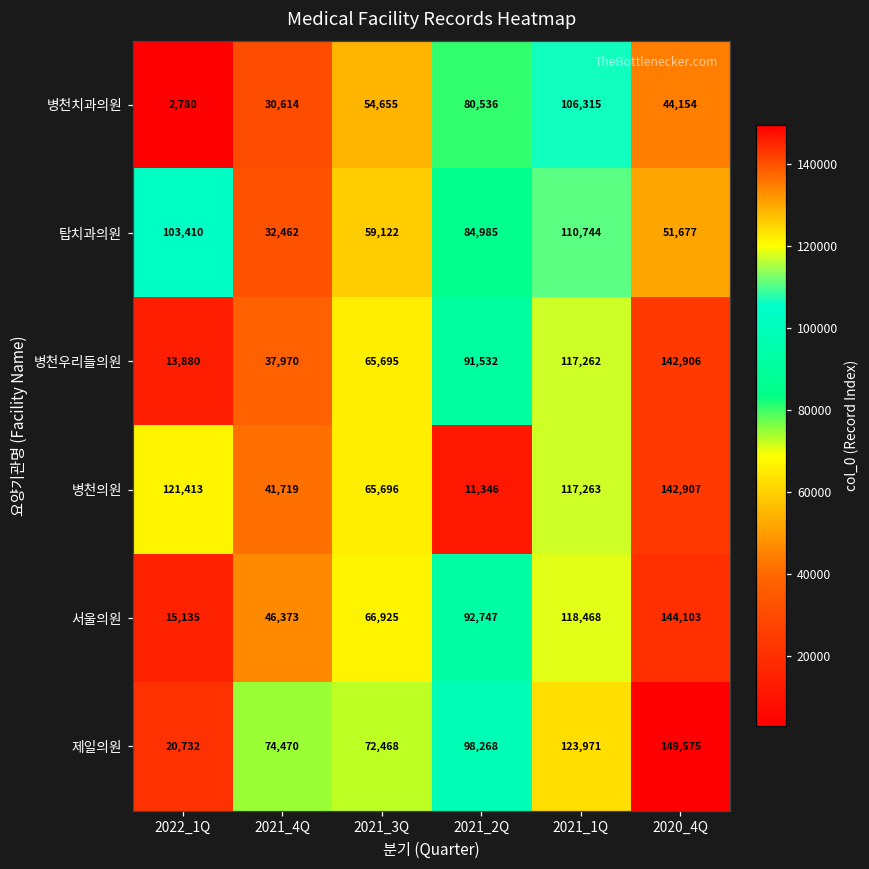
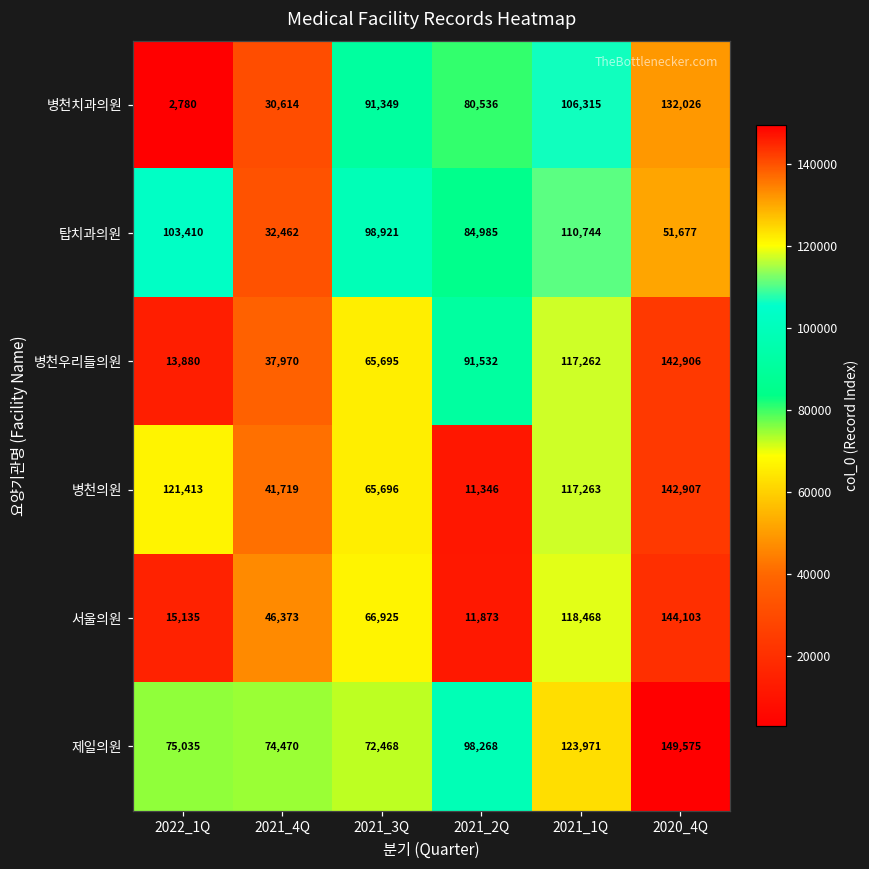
  {
    "병천치과의원": {
      "2022_1Q": "2,780",
      "2021_4Q": "30,614",
-     "2021_3Q": "54,655",
+     "2021_3Q": "91,349",
      "2021_2Q": "80,536",
      "2021_1Q": "106,315",
-     "2020_4Q": "44,154"
+     "2020_4Q": "132,026"
    },
    "탑치과의원": {
      "2022_1Q": "103,410",
      "2021_4Q": "32,462",
-     "2021_3Q": "59,122",
+     "2021_3Q": "98,921",
      "2021_2Q": "84,985",
      "2021_1Q": "110,744",
      "2020_4Q": "51,677"
    },
    "병천우리들의원": {
      "2022_1Q": "13,880",
      "2021_4Q": "37,970",
      "2021_3Q": "65,695",
      "2021_2Q": "91,532",
      "2021_1Q": "117,262",
      "2020_4Q": "142,906"
    },
    "병천의원": {
      "2022_1Q": "121,413",
      "2021_4Q": "41,719",
      "2021_3Q": "65,696",
      "2021_2Q": "11,346",
      "2021_1Q": "117,263",
      "2020_4Q": "142,907"
    },
    "서울의원": {
      "2022_1Q": "15,135",
      "2021_4Q": "46,373",
      "2021_3Q": "66,925",
-     "2021_2Q": "92,747",
+     "2021_2Q": "11,873",
      "2021_1Q": "118,468",
      "2020_4Q": "144,103"
    },
    "제일의원": {
-     "2022_1Q": "20,732",
+     "2022_1Q": "75,035",
      "2021_4Q": "74,470",
      "2021_3Q": "72,468",
      "2021_2Q": "98,268",
      "2021_1Q": "123,971",
      "2020_4Q": "149,575"
    }
  }
